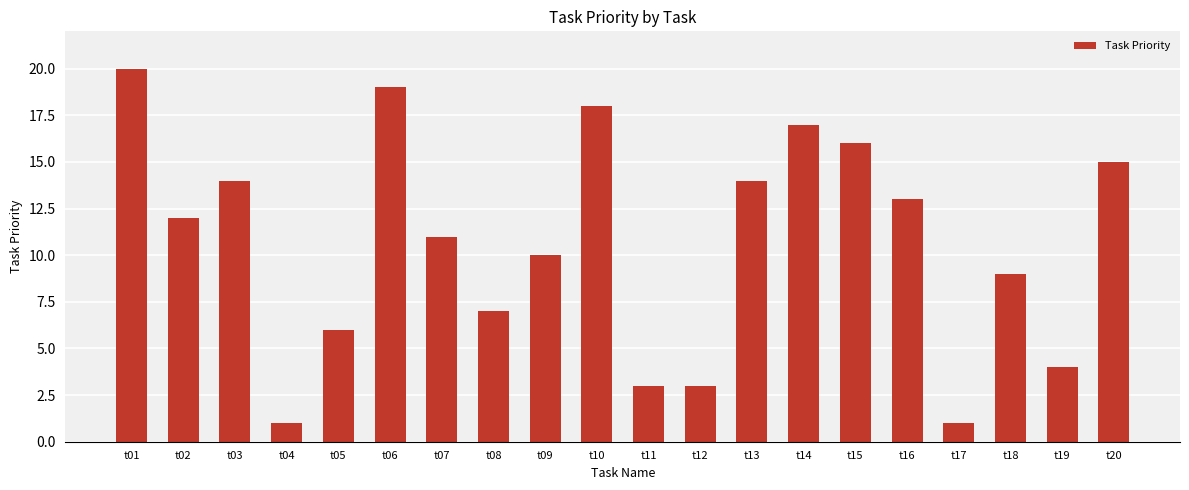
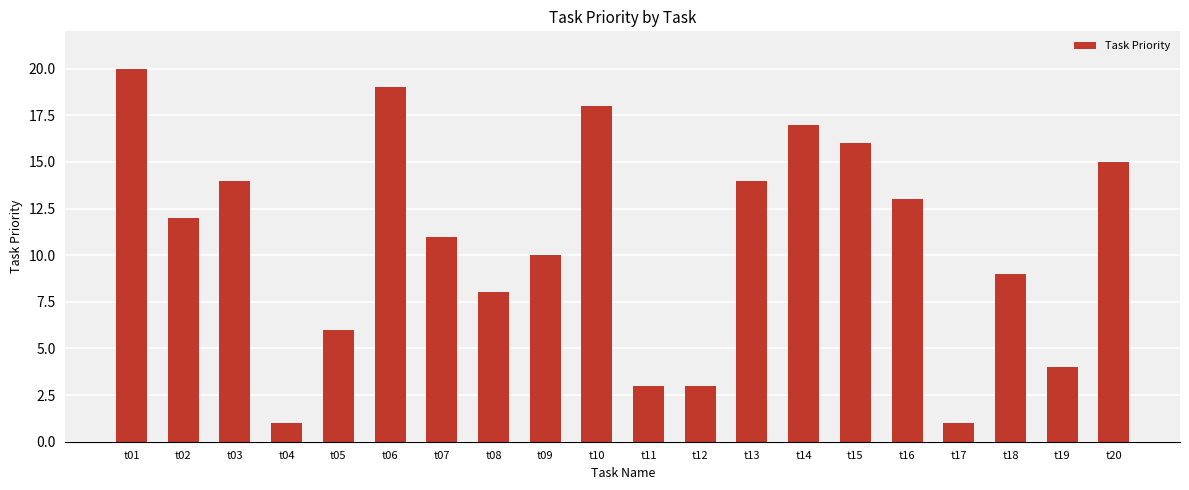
  {
    "t01": 20,
    "t02": 12,
    "t03": 14,
    "t04": 1,
    "t05": 6,
    "t06": 19,
    "t07": 11,
-   "t08": 7,
+   "t08": 8,
    "t09": 10,
    "t10": 18,
    "t11": 3,
    "t12": 3,
    "t13": 14,
    "t14": 17,
    "t15": 16,
    "t16": 13,
    "t17": 1,
    "t18": 9,
    "t19": 4,
    "t20": 15
  }
